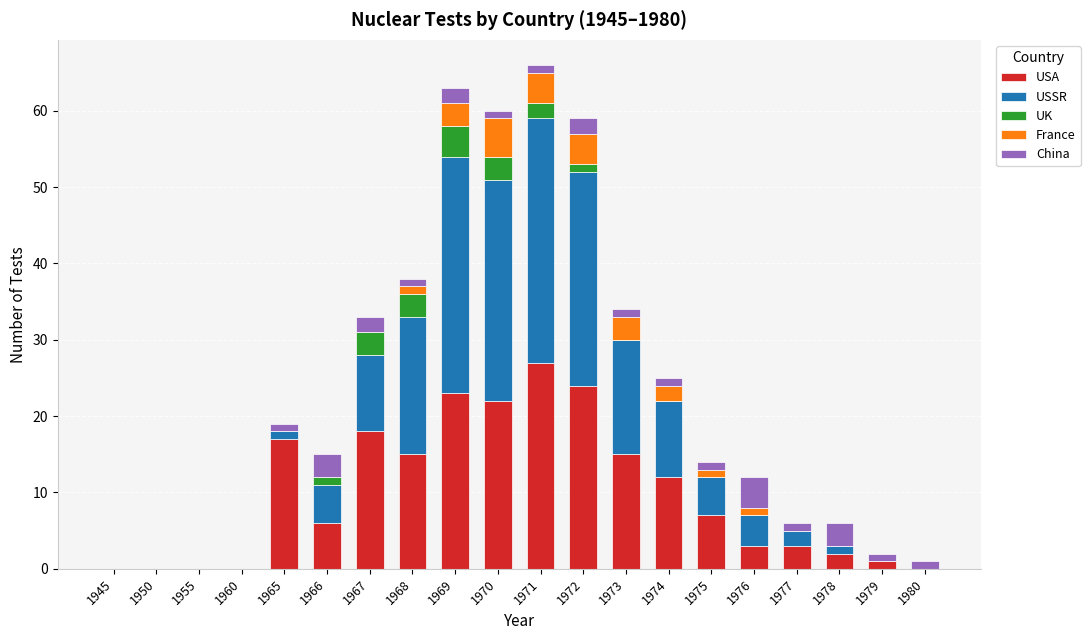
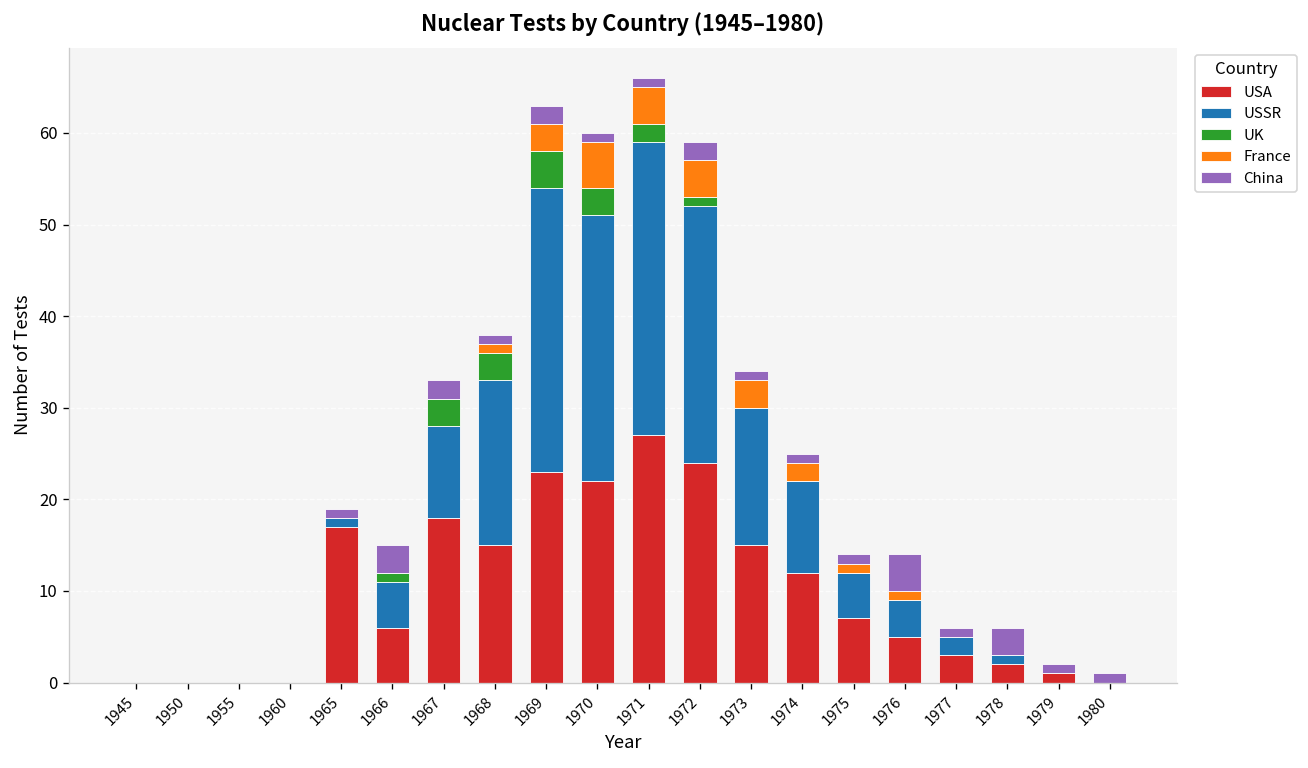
  {
    "USA": {
      "1945": 0,
      "1950": 0,
      "1955": 0,
      "1960": 0,
      "1965": 17,
      "1966": 6,
      "1967": 18,
      "1968": 15,
      "1969": 23,
      "1970": 22,
      "1971": 27,
      "1972": 24,
      "1973": 15,
      "1974": 12,
      "1975": 7,
-     "1976": 3,
+     "1976": 5,
      "1977": 3,
      "1978": 2,
      "1979": 1,
      "1980": 0
    },
    "USSR": {
      "1945": 0,
      "1950": 0,
      "1955": 0,
      "1960": 0,
      "1965": 1,
      "1966": 5,
      "1967": 10,
      "1968": 18,
      "1969": 31,
      "1970": 29,
      "1971": 32,
      "1972": 28,
      "1973": 15,
      "1974": 10,
      "1975": 5,
      "1976": 4,
      "1977": 2,
      "1978": 1,
      "1979": 0,
      "1980": 0
    },
    "UK": {
      "1945": 0,
      "1950": 0,
      "1955": 0,
      "1960": 0,
      "1965": 0,
      "1966": 1,
      "1967": 3,
      "1968": 3,
      "1969": 4,
      "1970": 3,
      "1971": 2,
      "1972": 1,
      "1973": 0,
      "1974": 0,
      "1975": 0,
      "1976": 0,
      "1977": 0,
      "1978": 0,
      "1979": 0,
      "1980": 0
    },
    "France": {
      "1945": 0,
      "1950": 0,
      "1955": 0,
      "1960": 0,
      "1965": 0,
      "1966": 0,
      "1967": 0,
      "1968": 1,
      "1969": 3,
      "1970": 5,
      "1971": 4,
      "1972": 4,
      "1973": 3,
      "1974": 2,
      "1975": 1,
      "1976": 1,
      "1977": 0,
      "1978": 0,
      "1979": 0,
      "1980": 0
    },
    "China": {
      "1945": 0,
      "1950": 0,
      "1955": 0,
      "1960": 0,
      "1965": 1,
      "1966": 3,
      "1967": 2,
      "1968": 1,
      "1969": 2,
      "1970": 1,
      "1971": 1,
      "1972": 2,
      "1973": 1,
      "1974": 1,
      "1975": 1,
      "1976": 4,
      "1977": 1,
      "1978": 3,
      "1979": 1,
      "1980": 1
    }
  }
